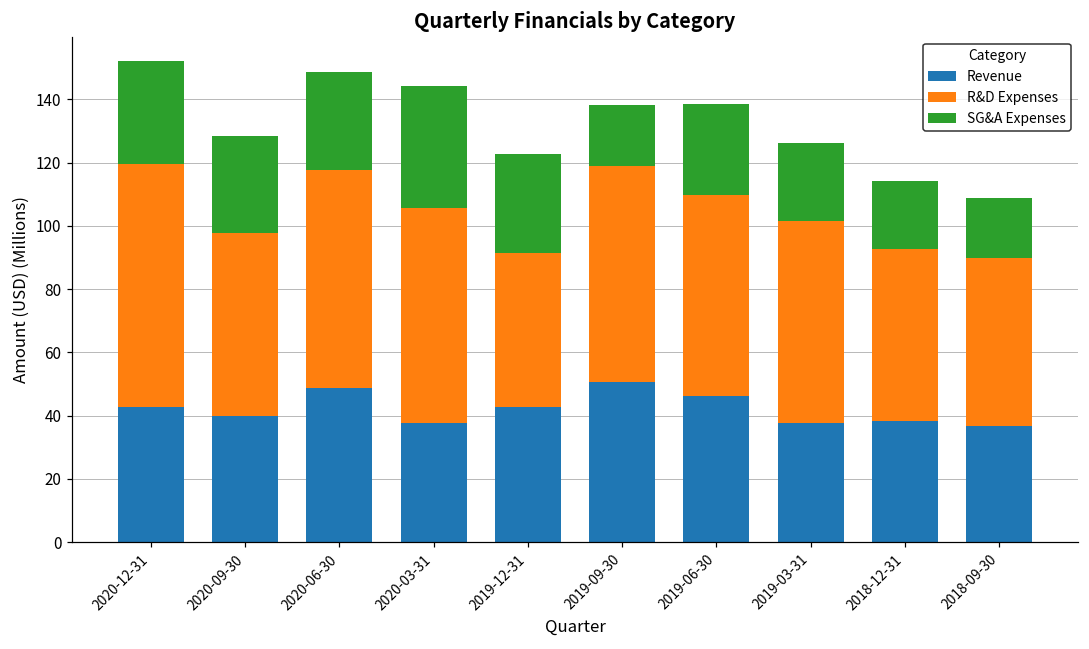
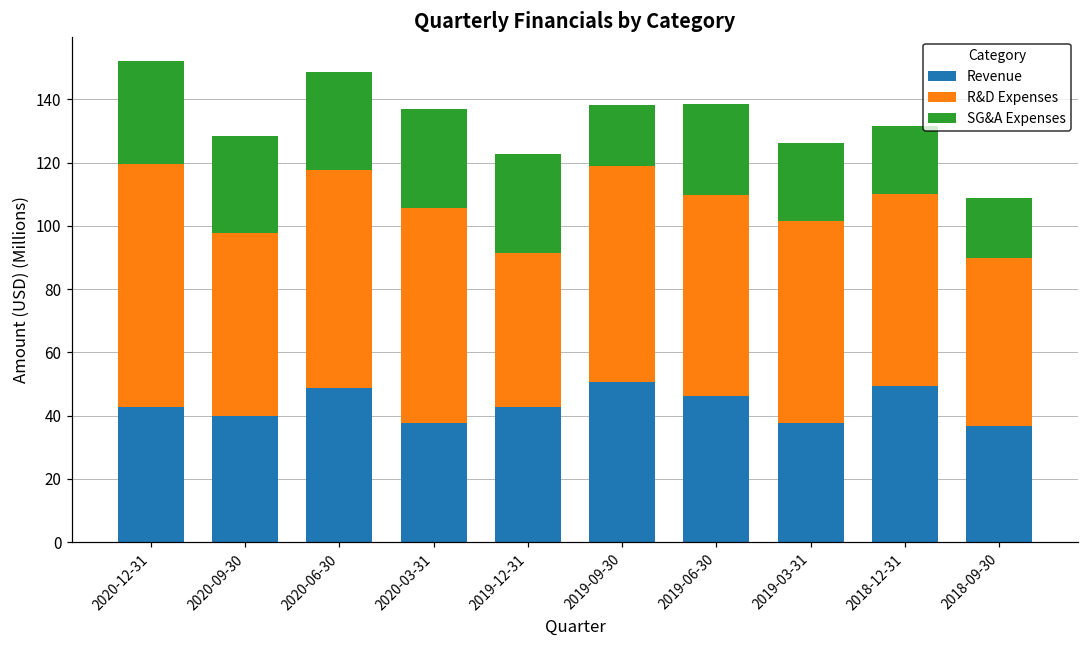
  {
    "Revenue": {
      "2020-12-31": 43,
      "2020-09-30": 40,
      "2020-06-30": 49,
      "2020-03-31": 38,
      "2019-12-31": 43,
      "2019-09-30": 51,
      "2019-06-30": 46,
      "2019-03-31": 38,
-     "2018-12-31": 38,
+     "2018-12-31": 49,
      "2018-09-30": 37
    },
    "R&D Expenses": {
      "2020-12-31": 77,
      "2020-09-30": 58,
      "2020-06-30": 69,
      "2020-03-31": 68,
      "2019-12-31": 49,
      "2019-09-30": 68,
      "2019-06-30": 64,
      "2019-03-31": 64,
-     "2018-12-31": 54,
+     "2018-12-31": 61,
      "2018-09-30": 53
    },
    "SG&A Expenses": {
      "2020-12-31": 33,
      "2020-09-30": 31,
      "2020-06-30": 31,
-     "2020-03-31": 38,
+     "2020-03-31": 31,
      "2019-12-31": 31,
      "2019-09-30": 19,
      "2019-06-30": 29,
      "2019-03-31": 25,
      "2018-12-31": 21,
      "2018-09-30": 19
    }
  }
